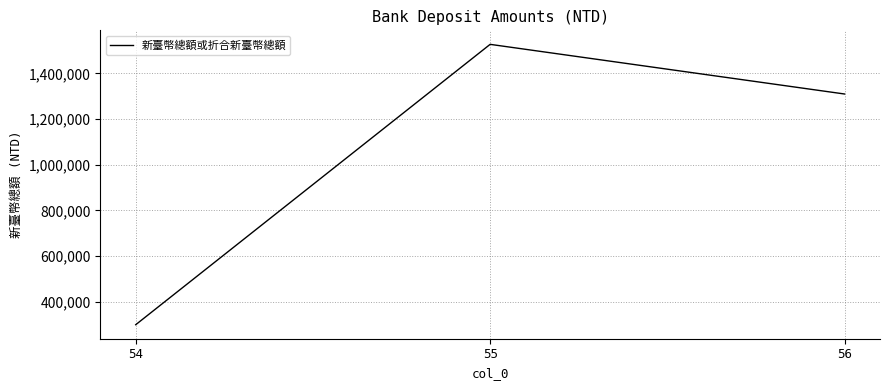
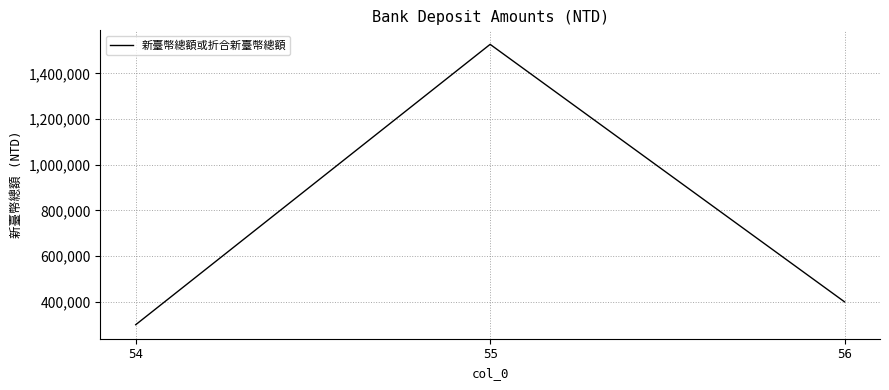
  {
    "54": "300,000",
    "55": "1,530,000",
-   "56": "1,310,000"
+   "56": "400,000"
  }
